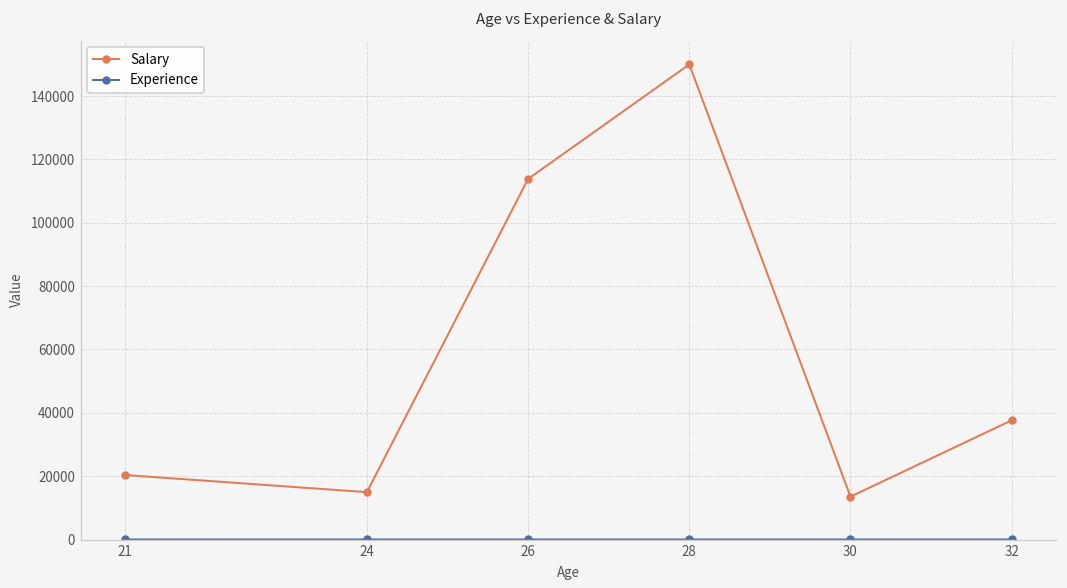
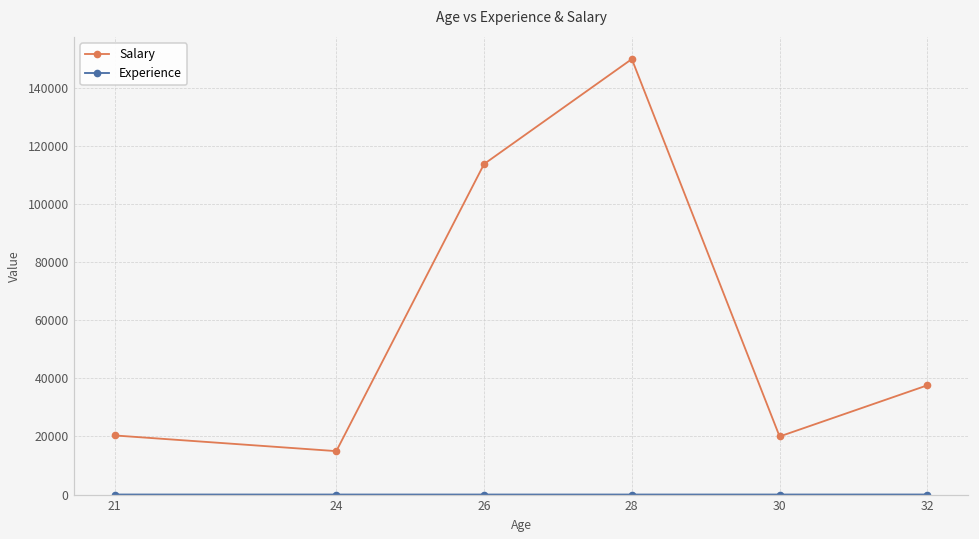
  {
    "Salary": {
      "21": 20000,
      "24": 15000,
      "26": 114000,
      "28": 150000,
-     "30": 14000,
+     "30": 20000,
      "32": 38000
    },
    "Experience": {
      "21": 0,
      "24": 0,
      "26": 0,
      "28": 0,
      "30": 0,
      "32": 0
    }
  }
